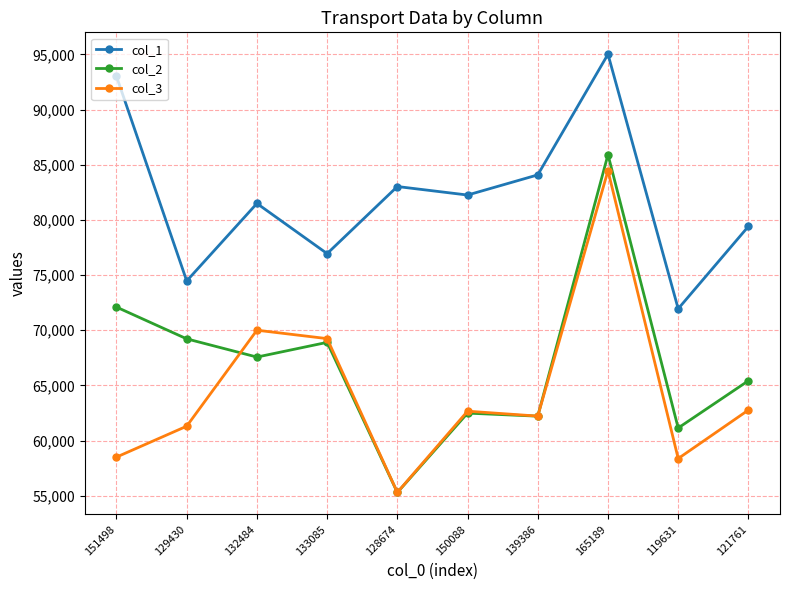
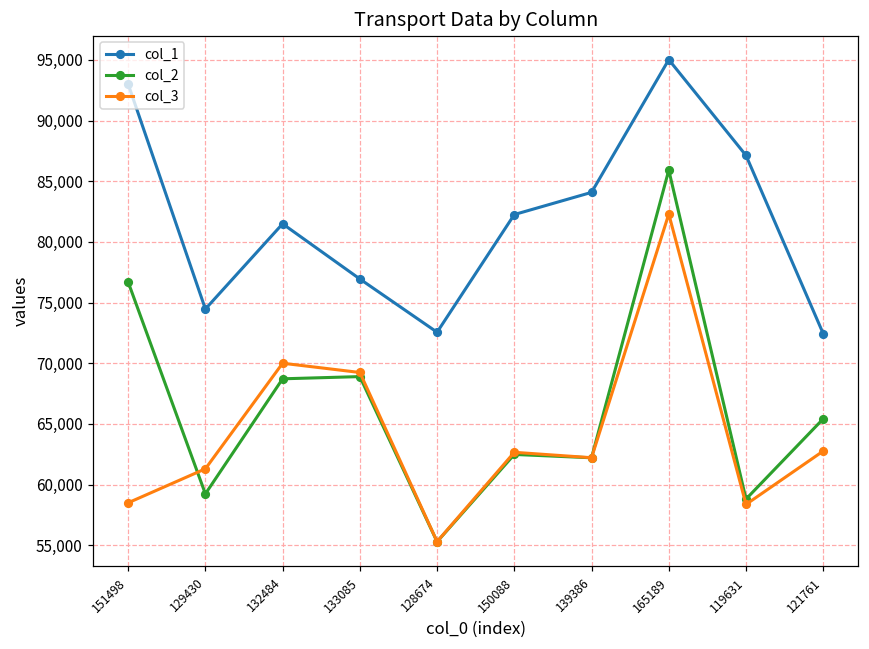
  {
    "col_1": {
      "129430": "74,500",
      "132484": "81,500",
      "133085": "76,900",
-     "128674": "83,000",
+     "128674": "72,600",
      "150088": "82,300",
      "139386": "84,100",
      "165189": "95,000",
-     "119631": "71,900",
-     "121761": "79,400"
+     "119631": "87,100",
+     "121761": "72,400"
    },
    "col_2": {
-     "151498": "72,100",
-     "129430": "69,200",
-     "132484": "67,600",
+     "151498": "76,700",
+     "129430": "59,200",
+     "132484": "68,700",
      "133085": "68,900",
      "165189": "85,900",
-     "119631": "61,100",
+     "119631": "58,800",
      "121761": "65,400"
    },
    "col_3": {
      "151498": "58,500",
      "129430": "61,300",
      "132484": "70,000",
      "133085": "69,200",
-     "165189": "84,500",
+     "165189": "82,300",
      "119631": "58,400",
      "121761": "62,800"
    }
  }
